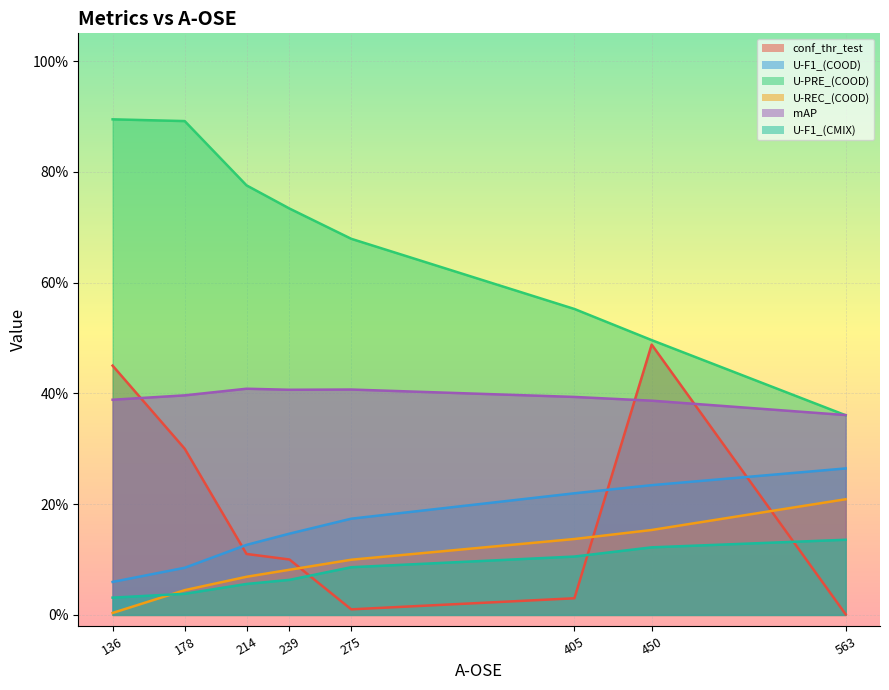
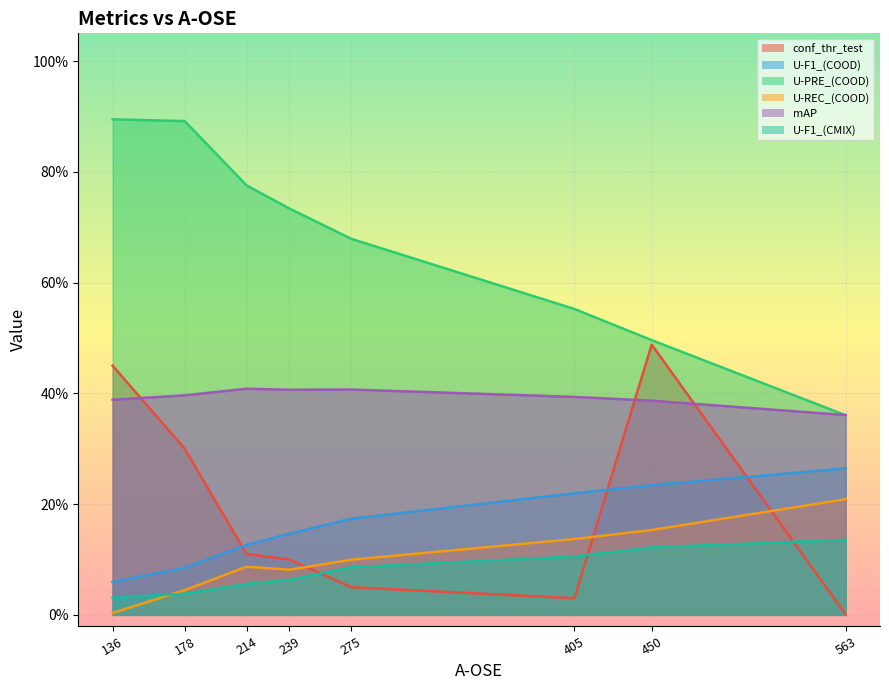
  {
    "conf_thr_test": {
      "136": "45%",
      "178": "30%",
      "214": "11%",
      "239": "10%",
-     "275": "1%",
+     "275": "5%",
      "405": "3%",
      "450": "49%",
      "563": "0%"
    },
    "U-REC_(COOD)": {
      "136": "0%",
      "178": "4%",
-     "214": "7%",
+     "214": "9%",
      "239": "8%",
      "275": "10%",
      "405": "14%",
      "450": "15%",
      "563": "21%"
    },
    "mAP": {
      "136": "39%",
      "178": "40%",
      "214": "41%",
      "239": "41%",
      "275": "41%",
      "405": "39%",
      "450": "39%"
    }
  }
